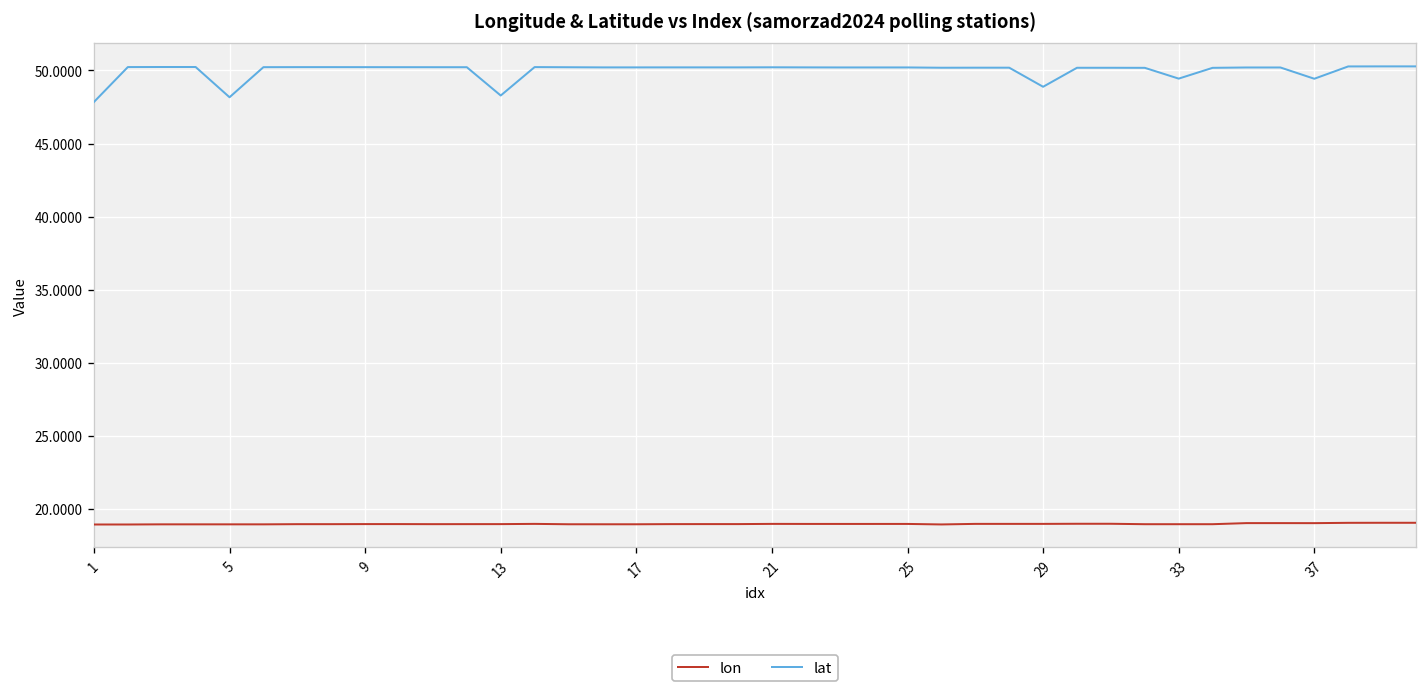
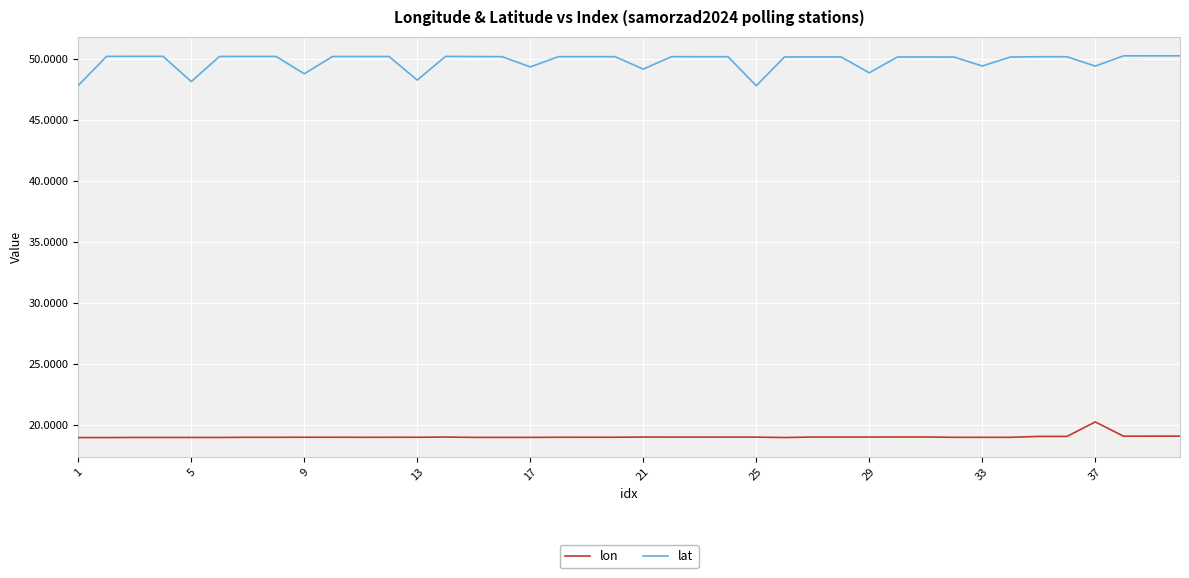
  {
    "lon": {
      "1": 18.9,
      "5": 19.0,
      "9": 19.0,
      "13": 19.0,
      "17": 19.0,
      "21": 19.0,
      "25": 19.0,
      "29": 19.0,
      "33": 19.0,
-     "37": 19.0
+     "37": 20.2
    },
    "lat": {
      "1": 47.8,
      "5": 48.2,
-     "9": 50.2,
+     "9": 48.8,
      "13": 48.3,
-     "17": 50.2,
-     "21": 50.2,
-     "25": 50.2,
+     "17": 49.4,
+     "21": 49.2,
+     "25": 47.8,
      "29": 48.9,
      "33": 49.4,
      "37": 49.4
    }
  }
